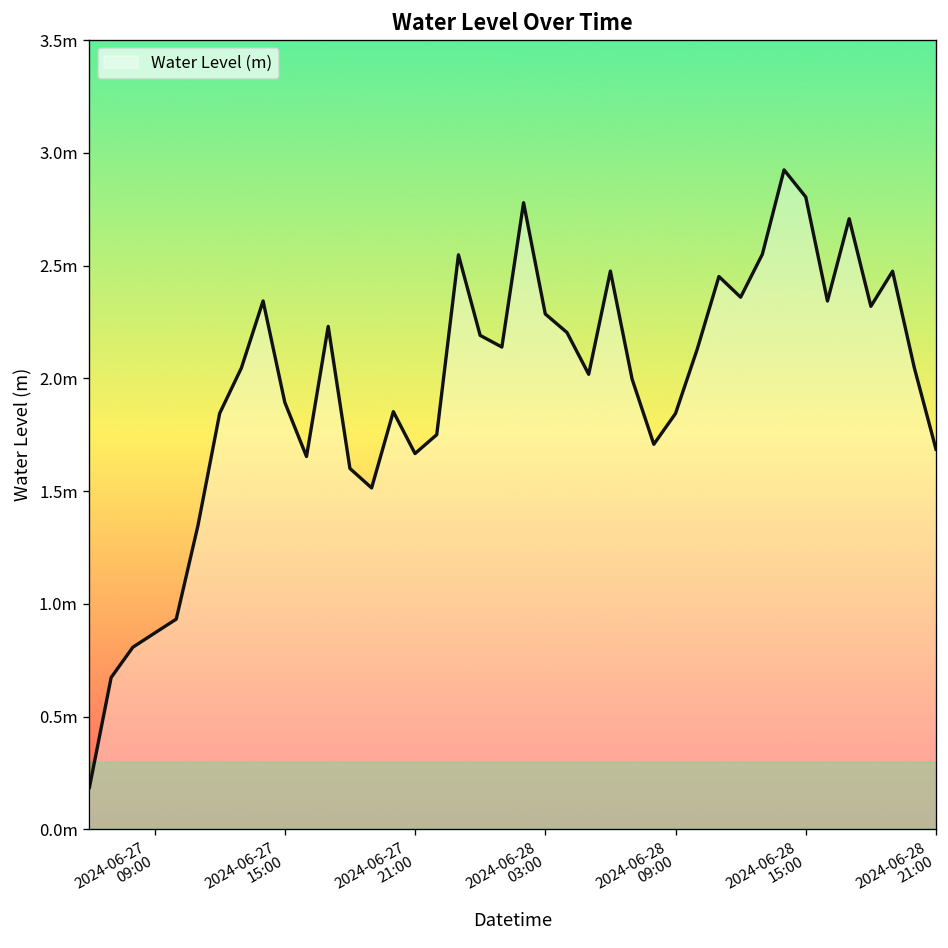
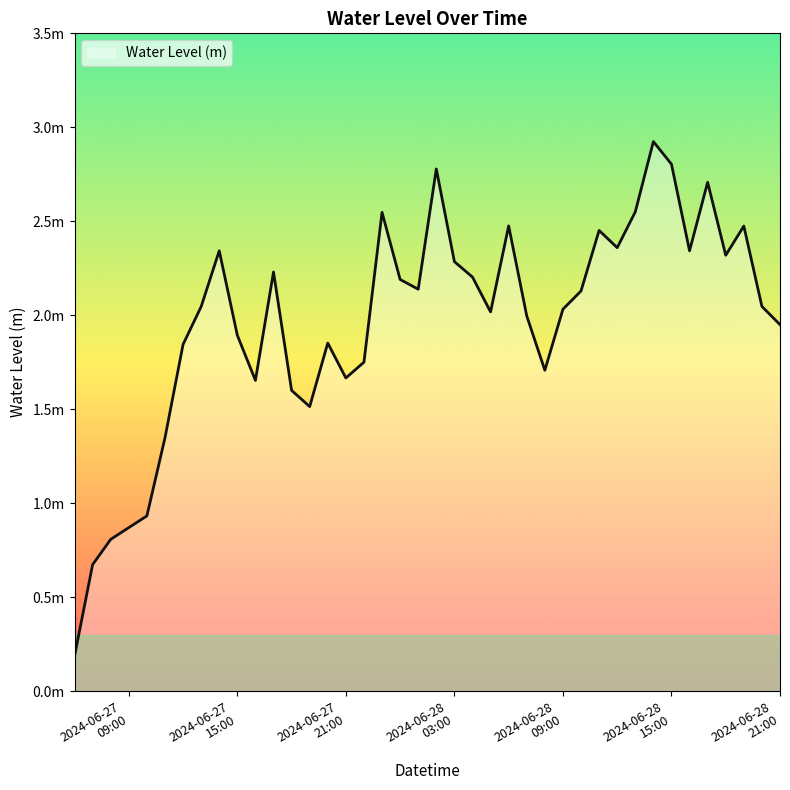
  {
    "2024-06-27 09:00": "0.87m",
    "2024-06-27 15:00": "1.89m",
    "2024-06-27 21:00": "1.67m",
    "2024-06-28 03:00": "2.29m",
-   "2024-06-28 09:00": "1.84m",
+   "2024-06-28 09:00": "2.03m",
    "2024-06-28 15:00": "2.80m",
-   "2024-06-28 21:00": "1.69m"
+   "2024-06-28 21:00": "1.95m"
  }
